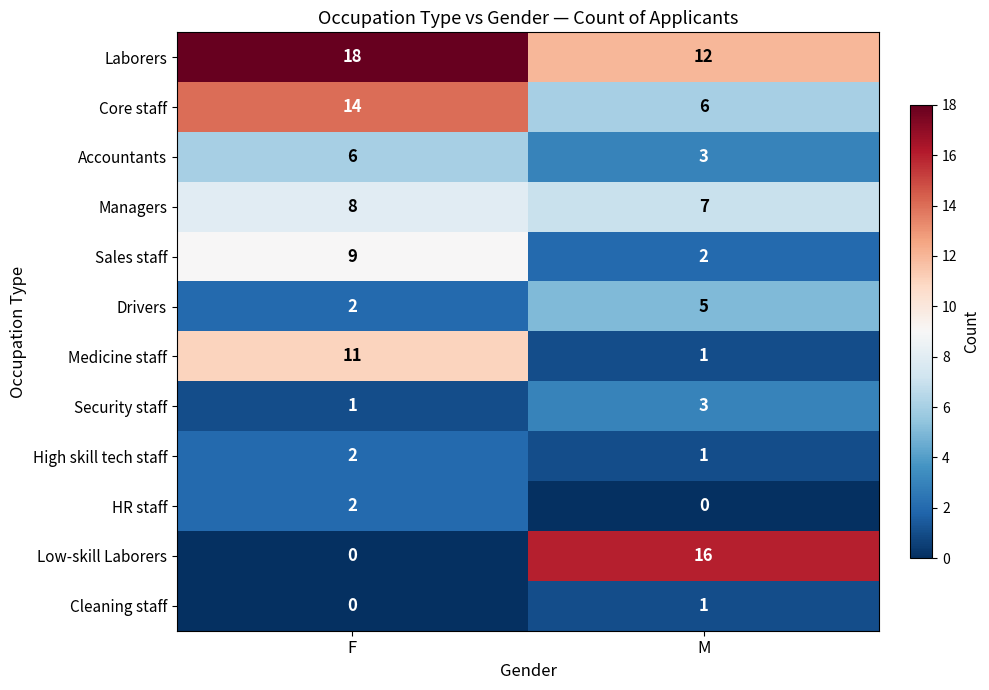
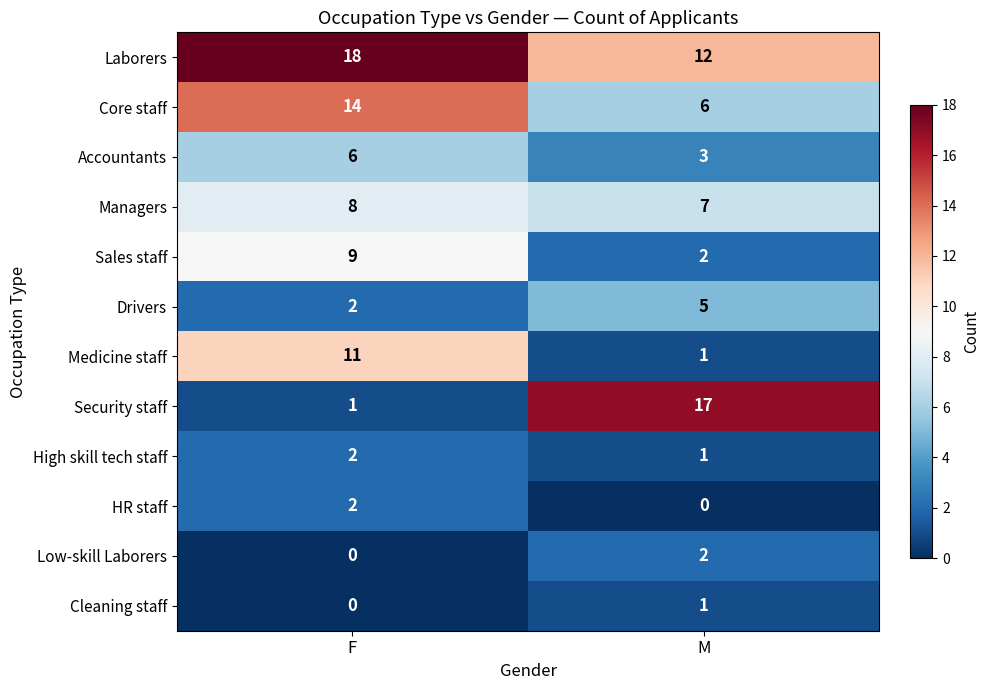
  {
    "Laborers": {
      "F": 18,
      "M": 12
    },
    "Core staff": {
      "F": 14,
      "M": 6
    },
    "Accountants": {
      "F": 6,
      "M": 3
    },
    "Managers": {
      "F": 8,
      "M": 7
    },
    "Sales staff": {
      "F": 9,
      "M": 2
    },
    "Drivers": {
      "F": 2,
      "M": 5
    },
    "Medicine staff": {
      "F": 11,
      "M": 1
    },
    "Security staff": {
      "F": 1,
-     "M": 3
+     "M": 17
    },
    "High skill tech staff": {
      "F": 2,
      "M": 1
    },
    "HR staff": {
      "F": 2,
      "M": 0
    },
    "Low-skill Laborers": {
      "F": 0,
-     "M": 16
+     "M": 2
    },
    "Cleaning staff": {
      "F": 0,
      "M": 1
    }
  }
